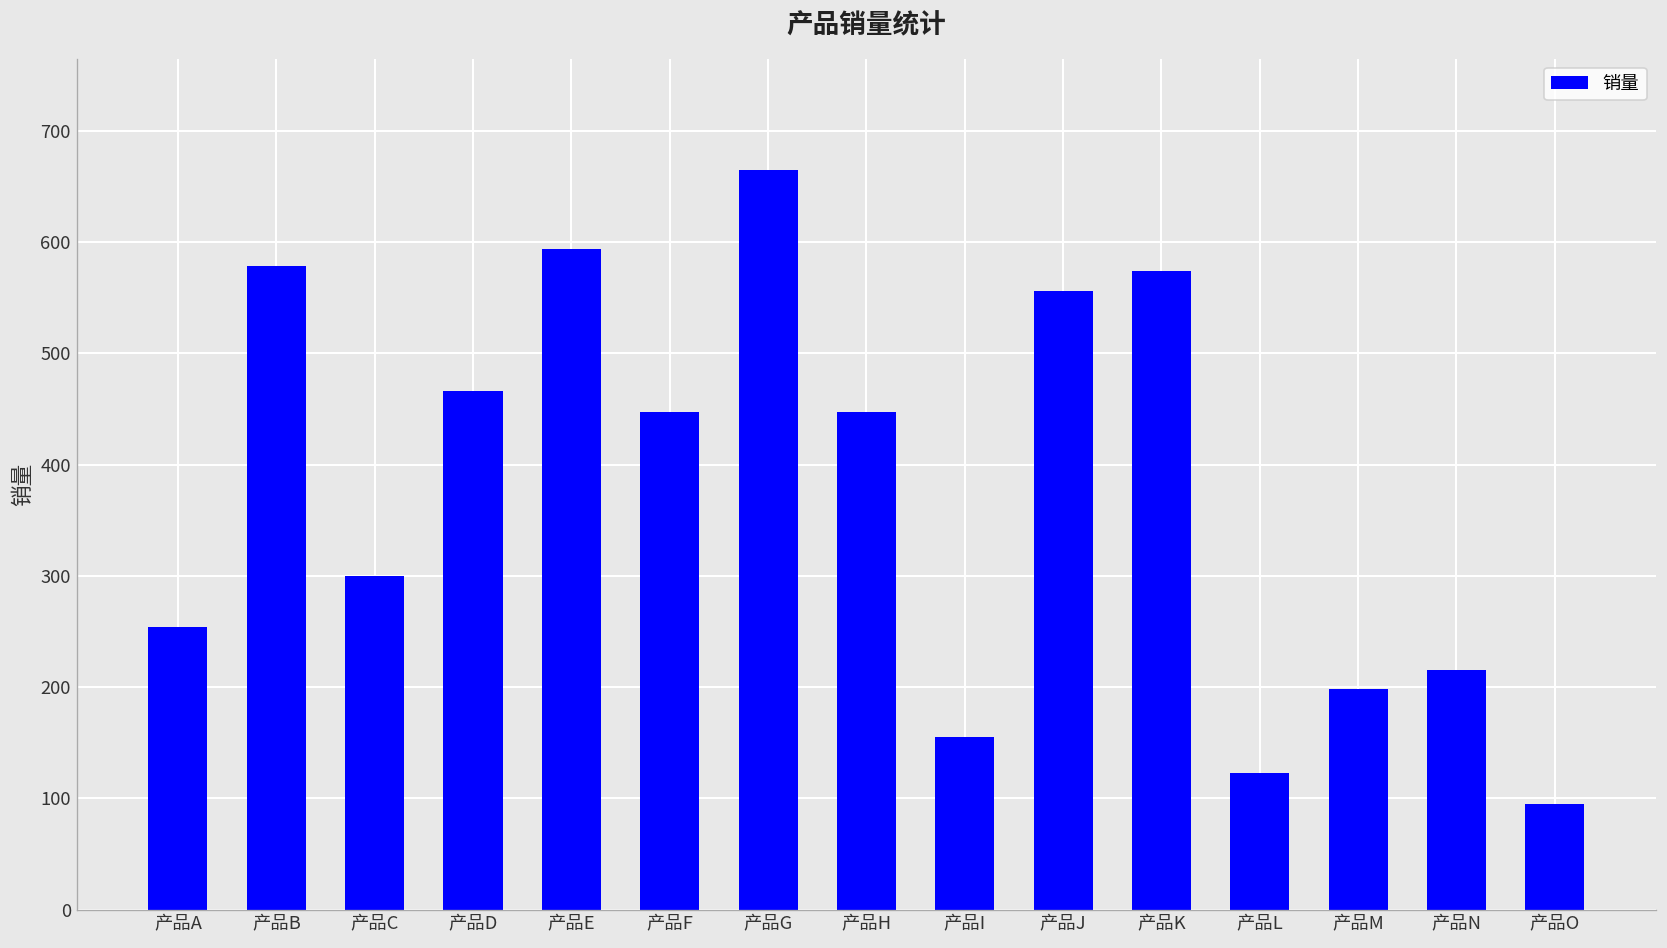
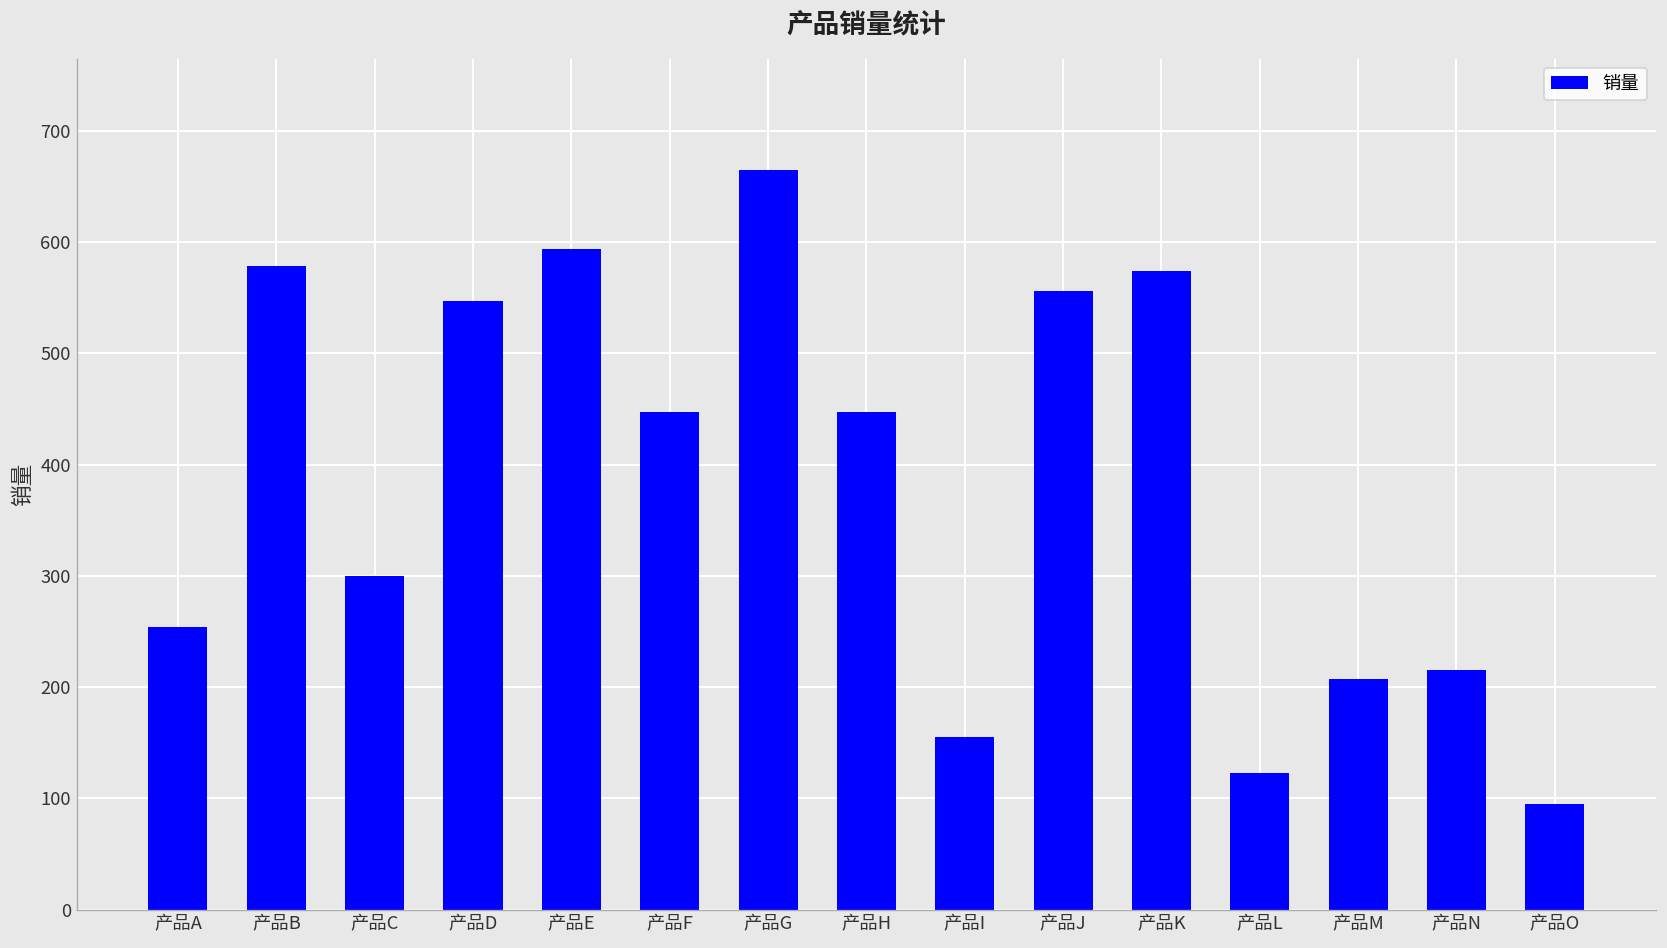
  {
    "产品A": 250,
    "产品B": 580,
    "产品C": 300,
-   "产品D": 470,
+   "产品D": 550,
    "产品E": 590,
    "产品F": 450,
    "产品G": 670,
    "产品H": 450,
    "产品I": 160,
    "产品J": 560,
    "产品K": 570,
    "产品L": 120,
-   "产品M": 200,
+   "产品M": 210,
    "产品N": 220,
    "产品O": 100
  }
